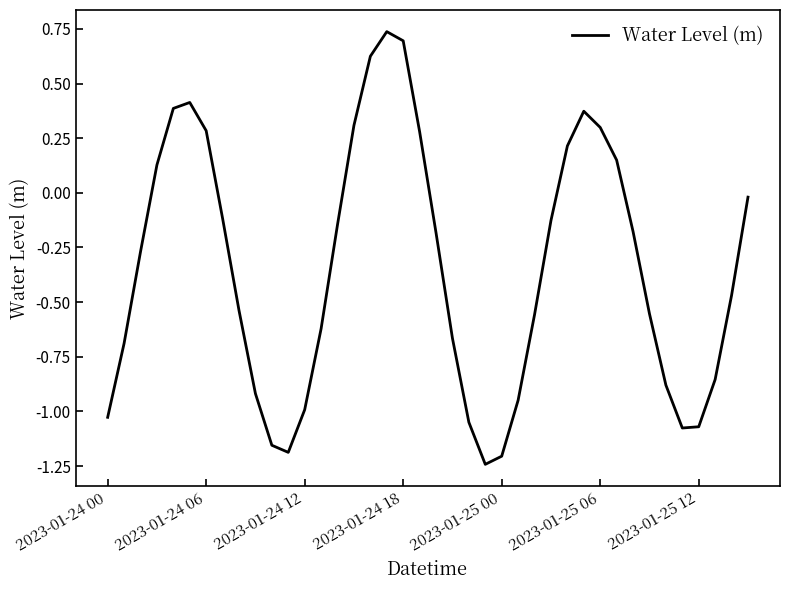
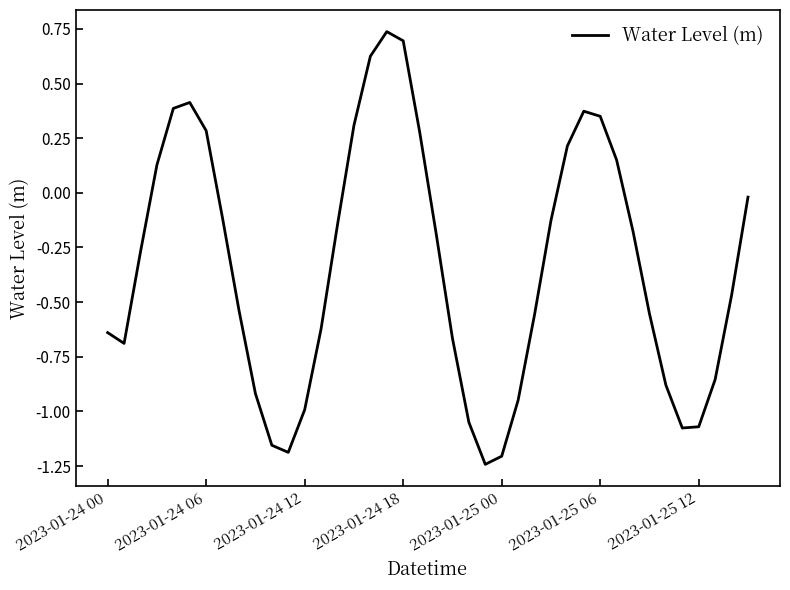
  {
-   "2023-01-24 00": -1.03,
+   "2023-01-24 00": -0.64,
    "2023-01-24 06": 0.28,
    "2023-01-24 12": -0.99,
    "2023-01-24 18": 0.70,
    "2023-01-25 00": -1.20,
-   "2023-01-25 06": 0.30,
+   "2023-01-25 06": 0.35,
    "2023-01-25 12": -1.07
  }
